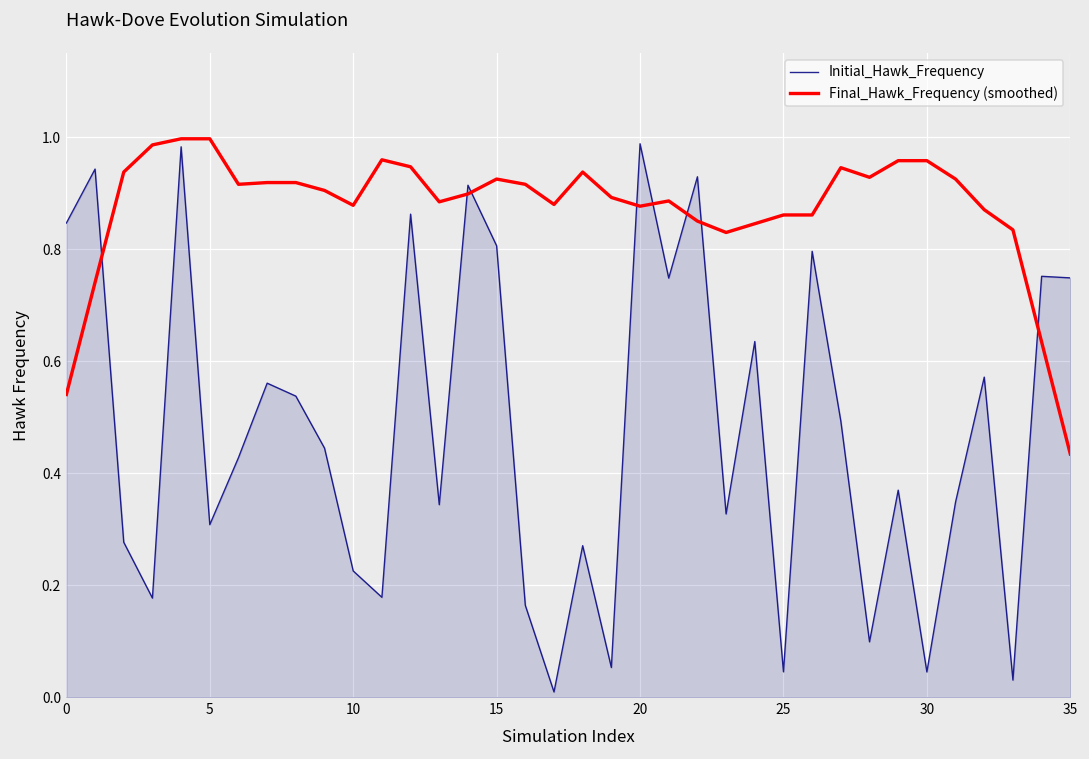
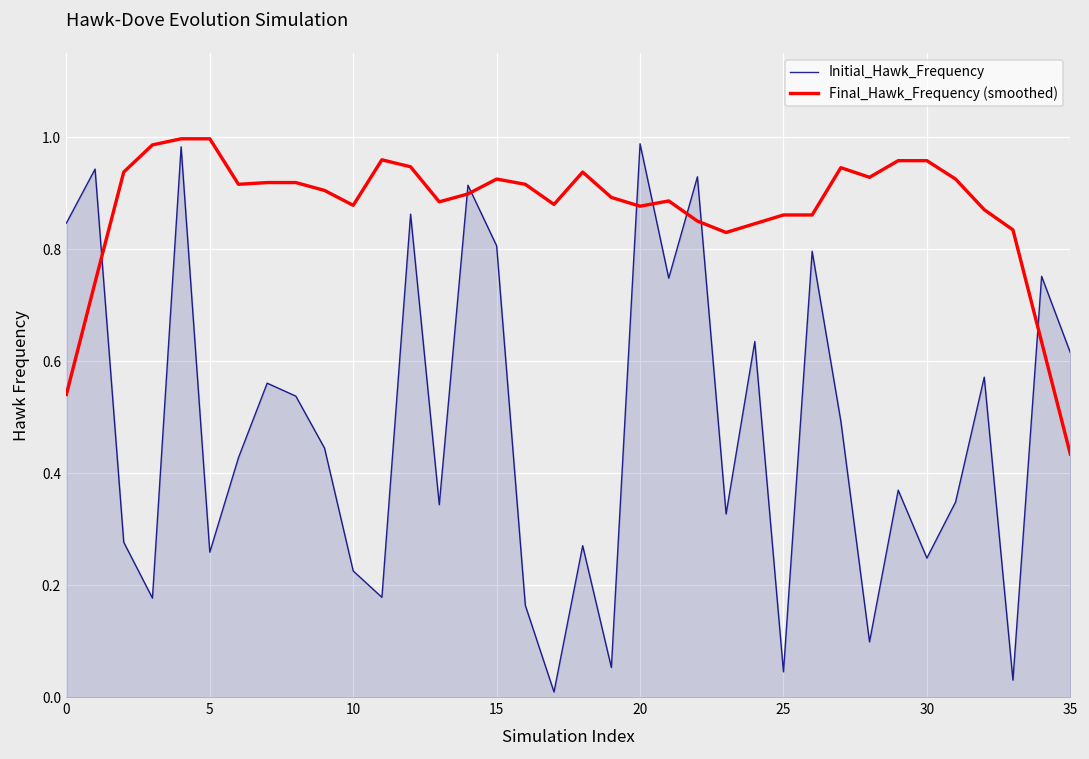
  {
    "Initial_Hawk_Frequency": {
      "0": 0.85,
-     "5": 0.31,
+     "5": 0.26,
      "10": 0.23,
      "15": 0.81,
      "20": 0.99,
      "25": 0.05,
-     "30": 0.05,
-     "35": 0.75
+     "30": 0.25,
+     "35": 0.62
    },
    "Final_Hawk_Frequency (smoothed)": {
      "0": 0.54,
      "5": 1.00,
      "10": 0.88,
      "15": 0.93,
      "20": 0.88,
      "25": 0.86,
      "30": 0.96,
      "35": 0.43
    }
  }
